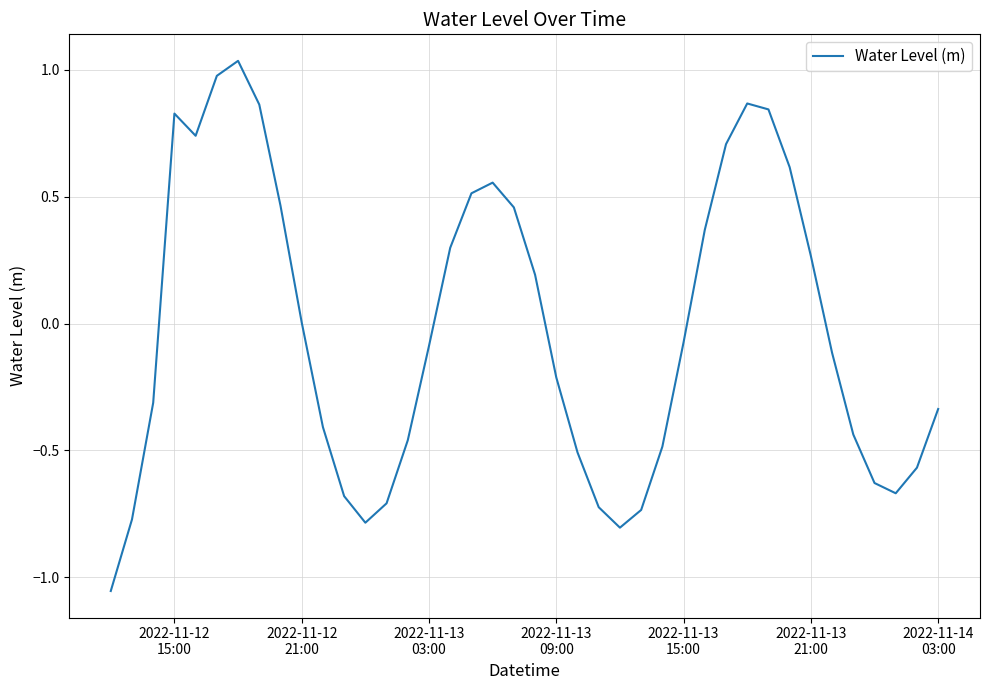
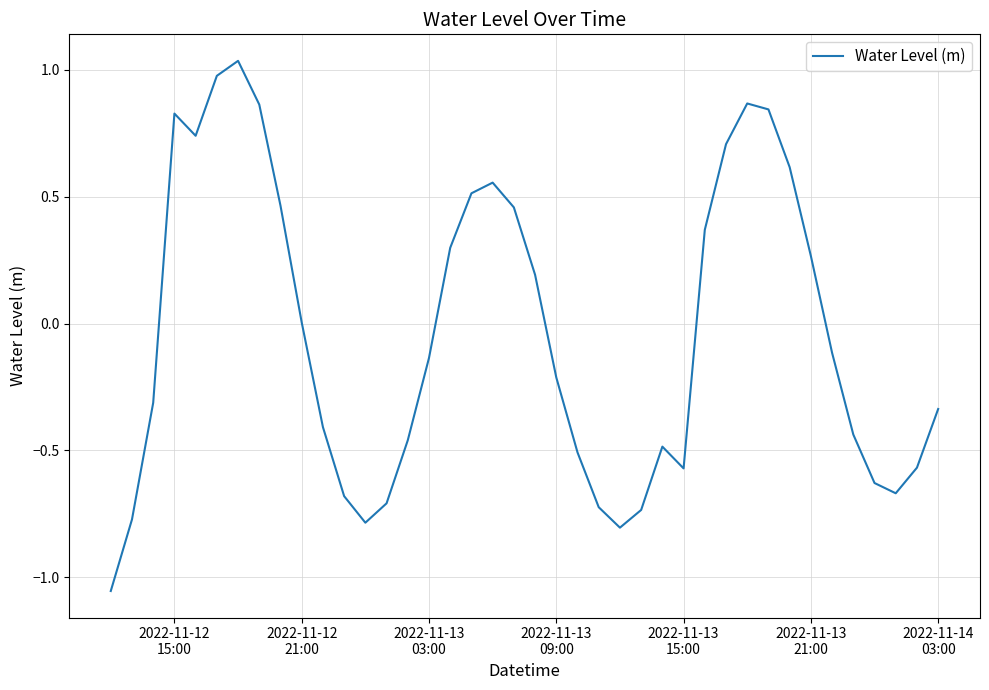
  {
    "2022-11-12 15:00": 0.83,
    "2022-11-12 21:00": 0.00,
-   "2022-11-13 03:00": -0.09,
+   "2022-11-13 03:00": -0.14,
    "2022-11-13 09:00": -0.21,
-   "2022-11-13 15:00": -0.07,
+   "2022-11-13 15:00": -0.57,
    "2022-11-13 21:00": 0.27,
    "2022-11-14 03:00": -0.34
  }
